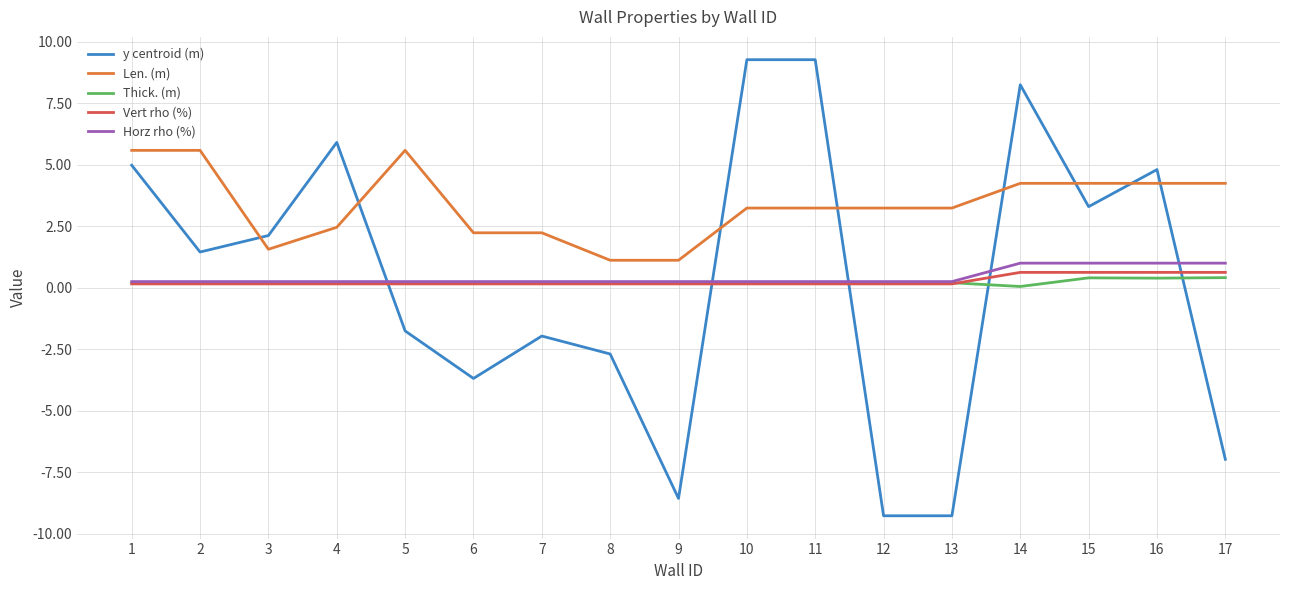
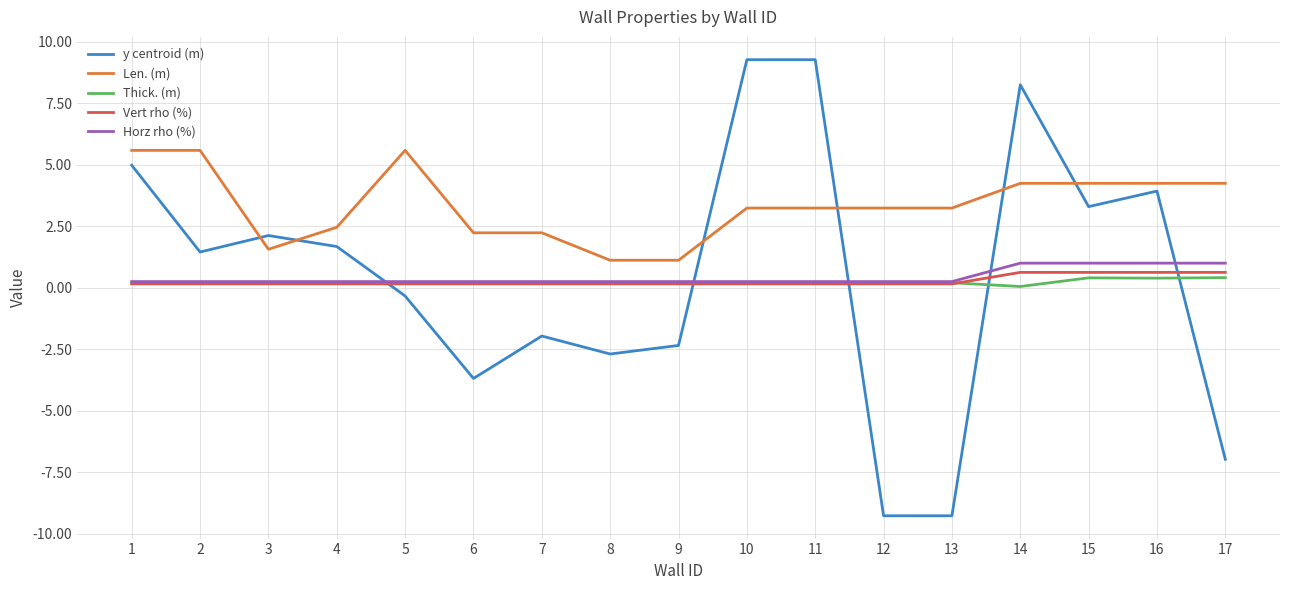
  {
    "y centroid (m)": {
      "1": 5.0,
      "2": 1.5,
      "3": 2.1,
-     "4": 5.9,
-     "5": -1.8,
+     "4": 1.7,
+     "5": -0.3,
      "6": -3.7,
      "7": -2.0,
      "8": -2.7,
-     "9": -8.6,
+     "9": -2.3,
      "10": 9.3,
      "11": 9.3,
      "12": -9.3,
      "13": -9.3,
      "14": 8.3,
      "15": 3.3,
-     "16": 4.8,
+     "16": 3.9,
      "17": -7.0
    },
    "Thick. (m)": {
      "14": 0.1,
      "15": 0.4,
      "16": 0.4,
      "17": 0.4
    },
    "Horz rho (%)": {
      "14": 1.0,
      "15": 1.0,
      "16": 1.0,
      "17": 1.0
    }
  }
